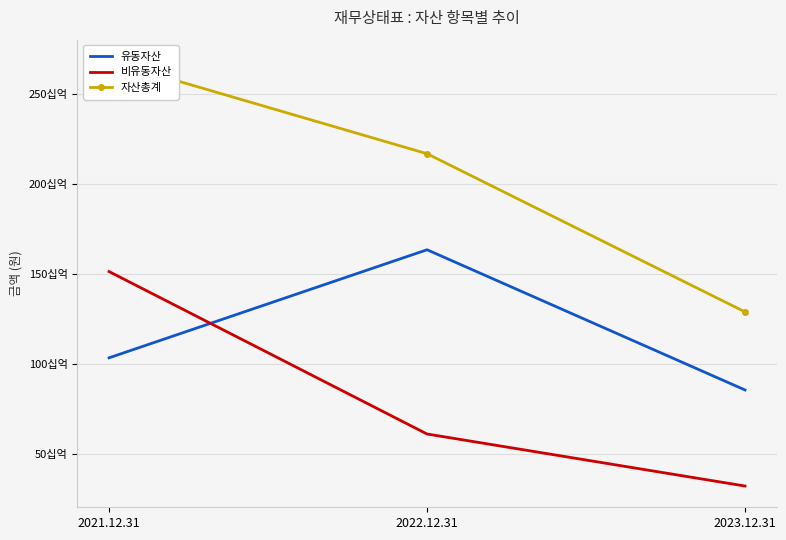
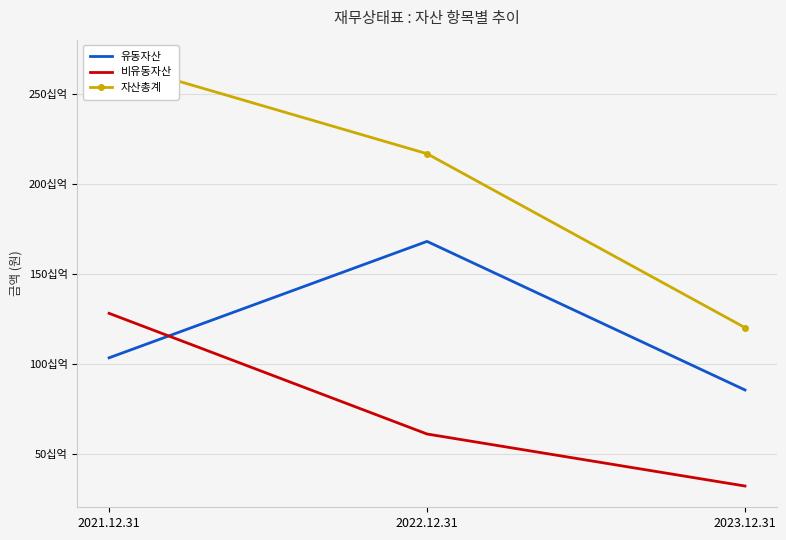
  {
    "유동자산": {
      "2021.12.31": "104십억",
-     "2022.12.31": "164십억",
+     "2022.12.31": "168십억",
      "2023.12.31": "86십억"
    },
    "비유동자산": {
-     "2021.12.31": "151십억",
+     "2021.12.31": "128십억",
      "2022.12.31": "61십억",
      "2023.12.31": "32십억"
    },
    "자산총계": {
      "2022.12.31": "217십억",
-     "2023.12.31": "129십억"
+     "2023.12.31": "120십억"
    }
  }
